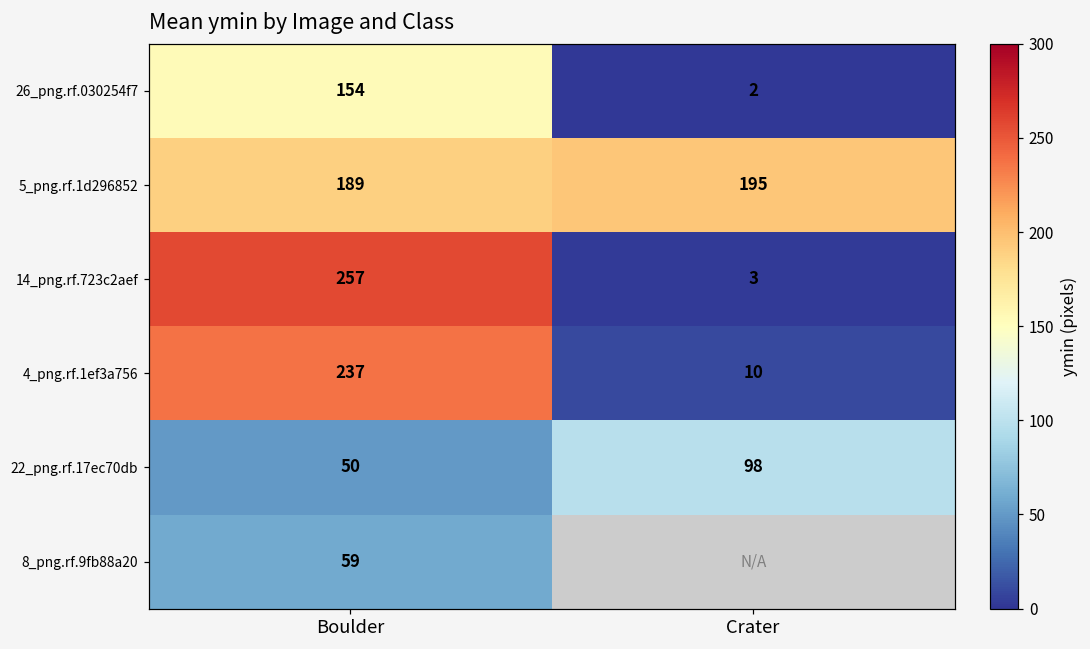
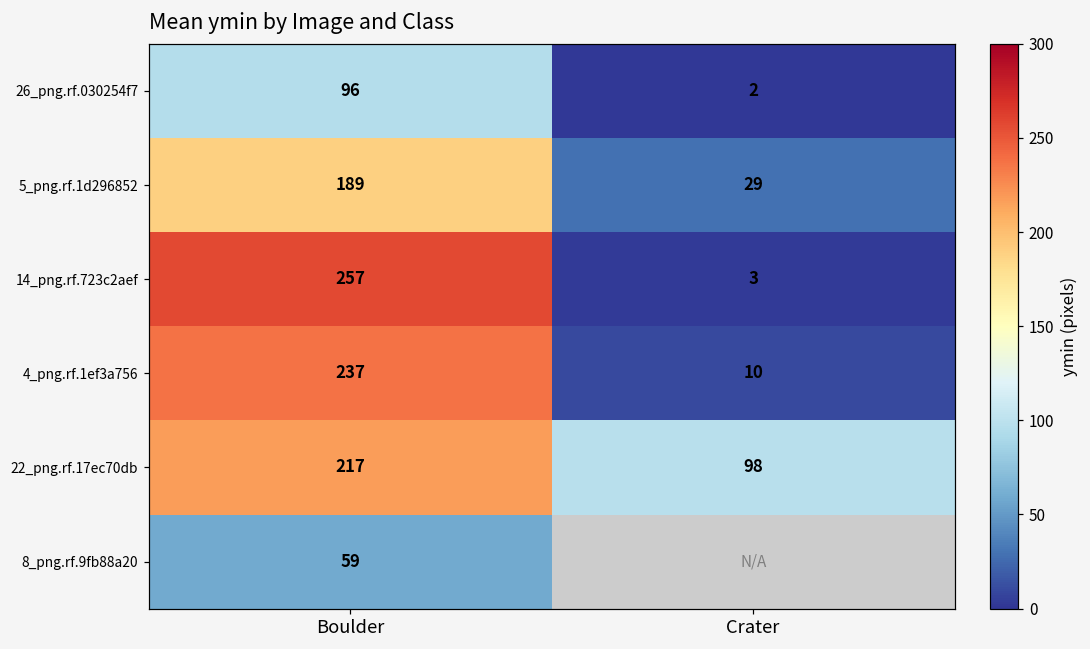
  {
    "26_png.rf.030254f7": {
-     "Boulder": 154,
+     "Boulder": 96,
      "Crater": 2
    },
    "5_png.rf.1d296852": {
      "Boulder": 189,
-     "Crater": 195
+     "Crater": 29
    },
    "14_png.rf.723c2aef": {
      "Boulder": 257,
      "Crater": 3
    },
    "4_png.rf.1ef3a756": {
      "Boulder": 237,
      "Crater": 10
    },
    "22_png.rf.17ec70db": {
-     "Boulder": 50,
+     "Boulder": 217,
      "Crater": 98
    },
    "8_png.rf.9fb88a20": {
      "Boulder": 59
    }
  }
